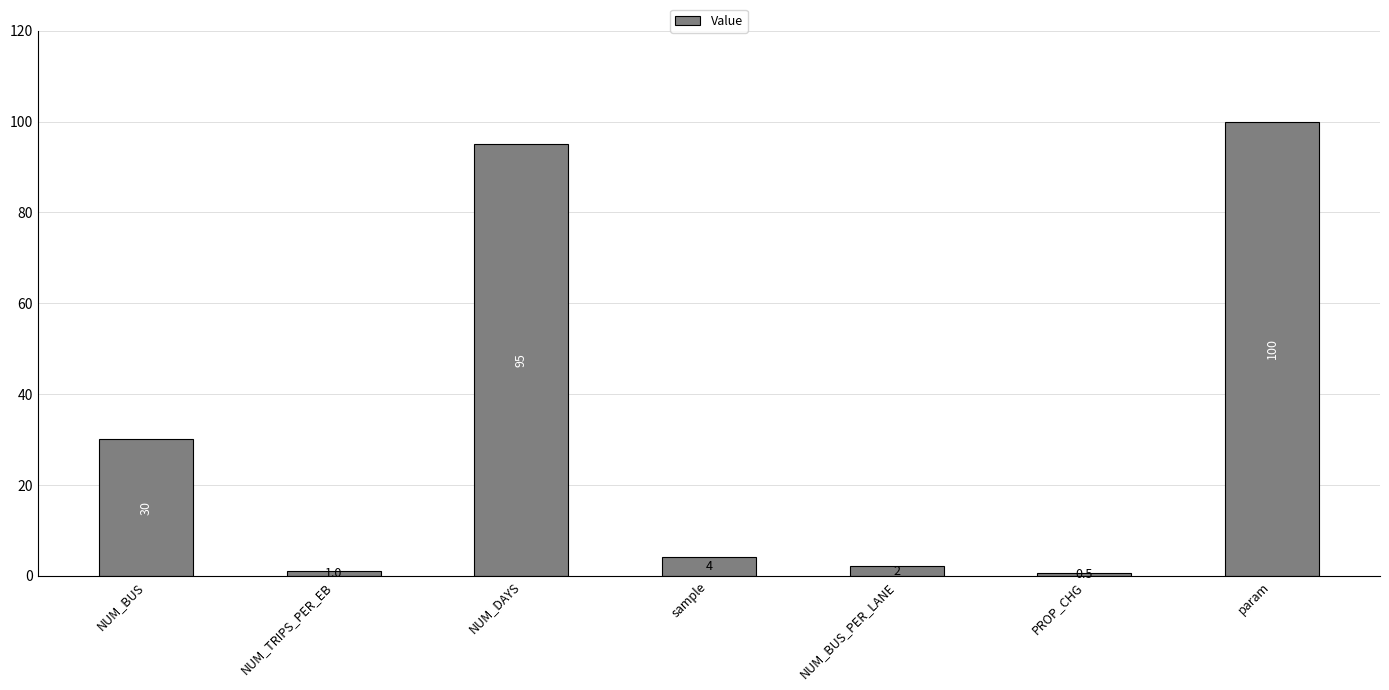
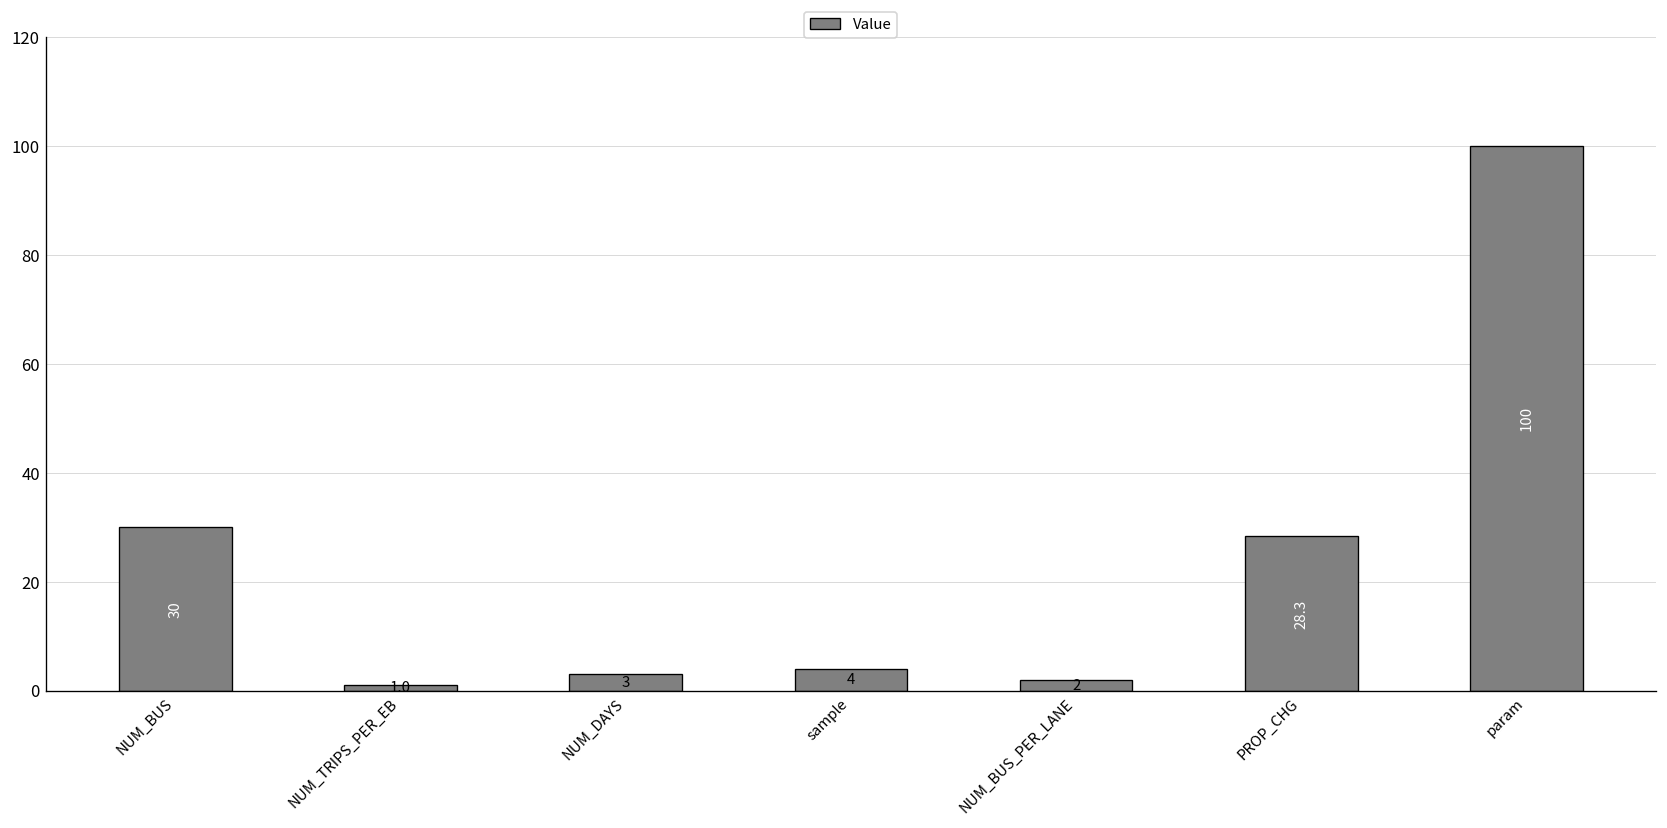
  {
    "NUM_BUS": 30,
    "NUM_TRIPS_PER_EB": 1.0,
-   "NUM_DAYS": 95,
+   "NUM_DAYS": 3,
    "sample": 4,
    "NUM_BUS_PER_LANE": 2,
-   "PROP_CHG": 0.5,
+   "PROP_CHG": 28.3,
    "param": 100
  }
